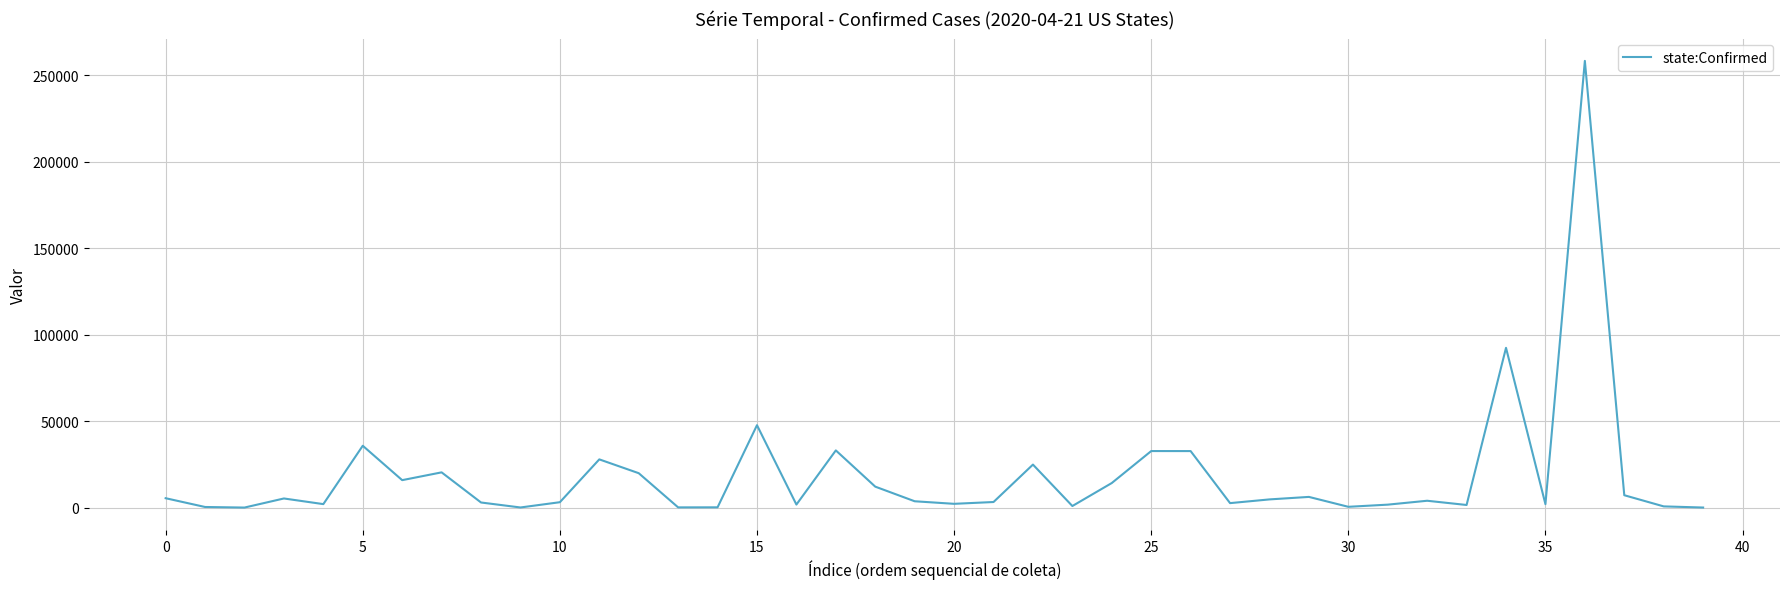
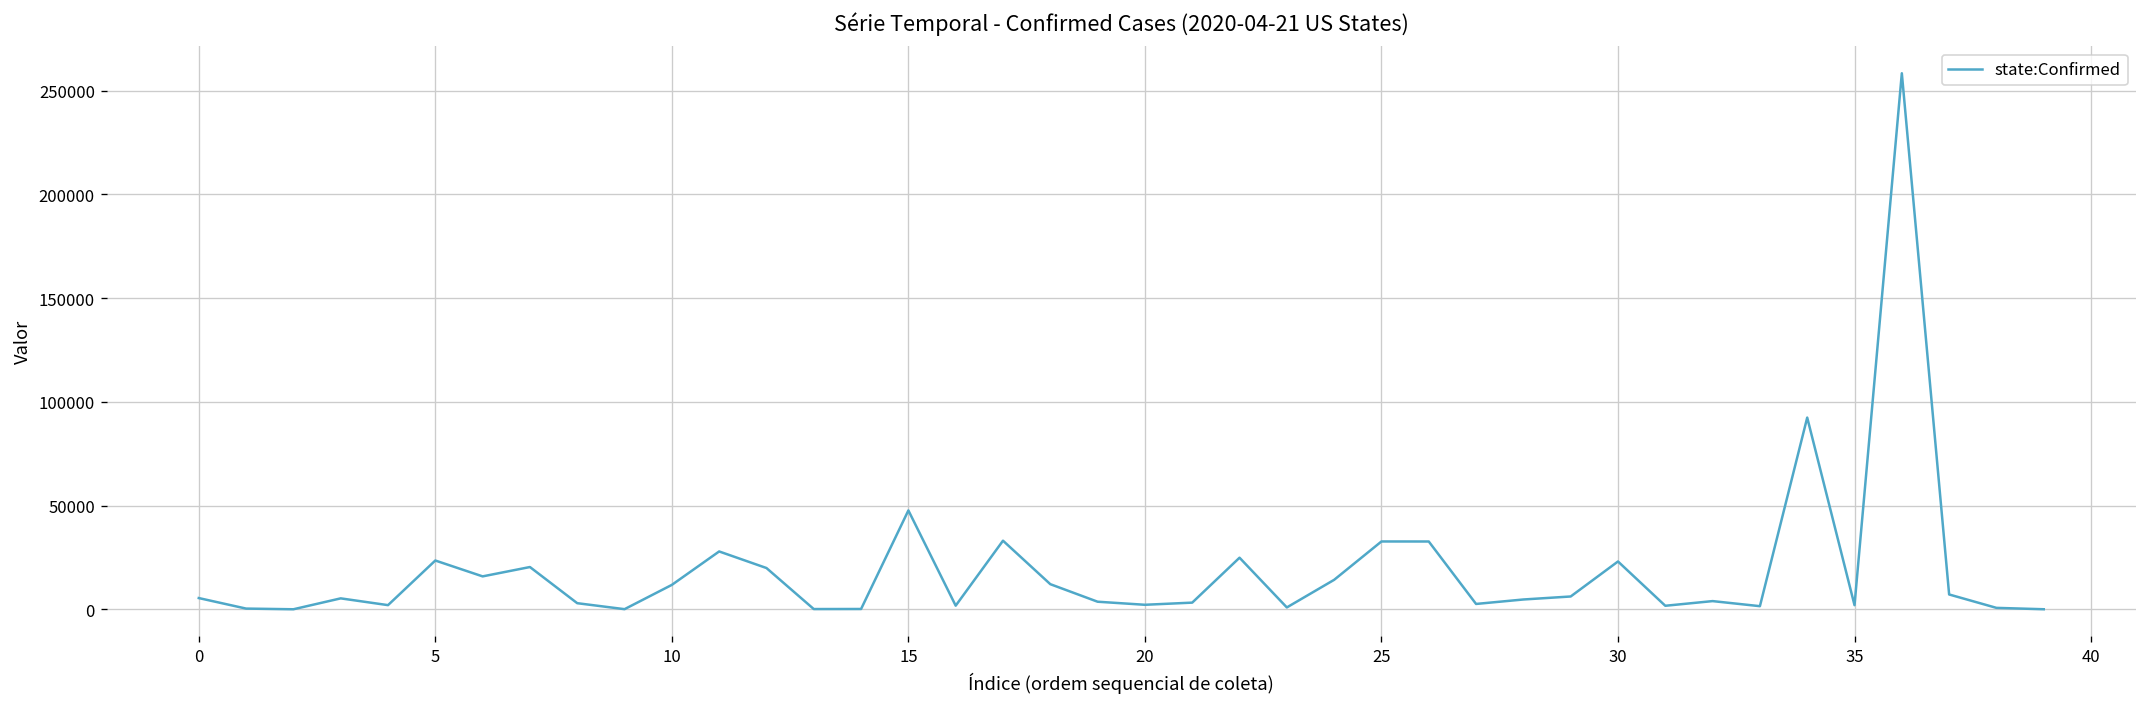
  {
    "0": 5000,
-   "5": 36000,
-   "10": 3000,
+   "5": 24000,
+   "10": 12000,
    "15": 48000,
    "20": 2000,
    "25": 33000,
-   "30": 0,
+   "30": 23000,
    "35": 2000
  }
